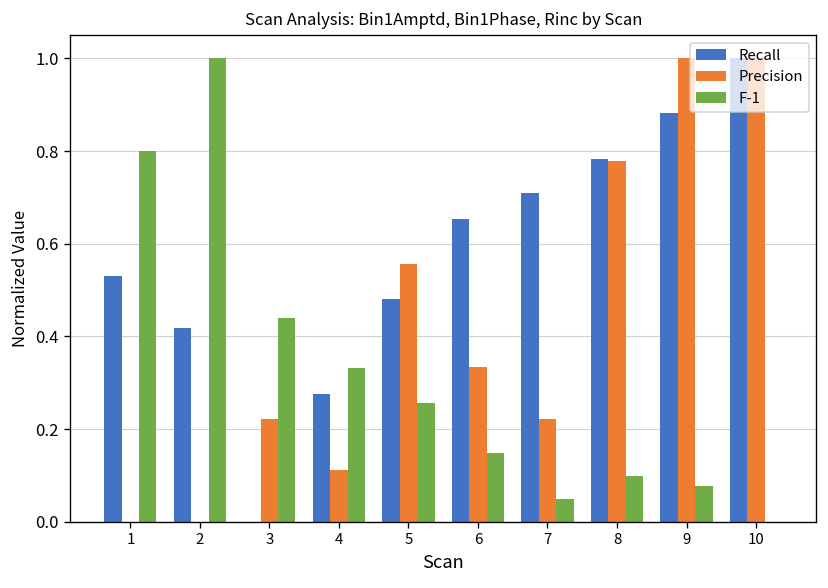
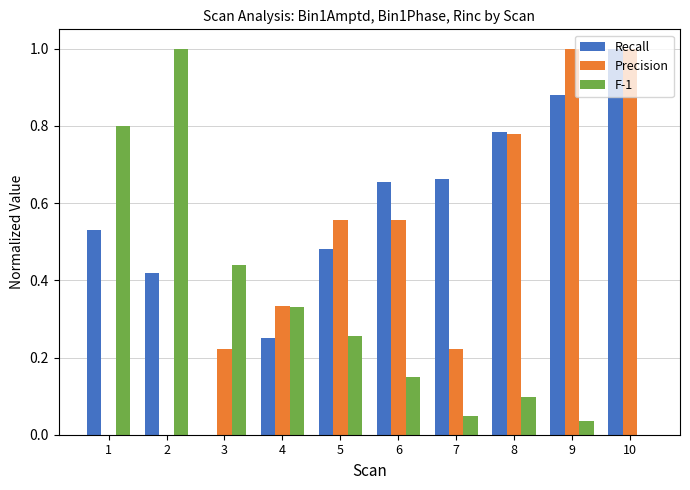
  {
    "Recall": {
      "1": 0.53,
      "2": 0.42,
      "3": 0.00,
-     "4": 0.28,
+     "4": 0.25,
      "5": 0.48,
      "6": 0.65,
-     "7": 0.71,
+     "7": 0.66,
      "8": 0.78,
      "9": 0.88
    },
    "Precision": {
      "1": 0.00,
      "2": 0.00,
      "3": 0.22,
-     "4": 0.11,
+     "4": 0.33,
      "5": 0.56,
-     "6": 0.33,
+     "6": 0.56,
      "7": 0.22,
      "8": 0.78,
      "9": 1.00
    },
    "F-1": {
      "1": 0.80,
      "2": 1.00,
      "3": 0.44,
      "4": 0.33,
      "5": 0.26,
      "6": 0.15,
      "7": 0.05,
      "8": 0.10,
-     "9": 0.08,
+     "9": 0.04,
      "10": 0.00
    }
  }
